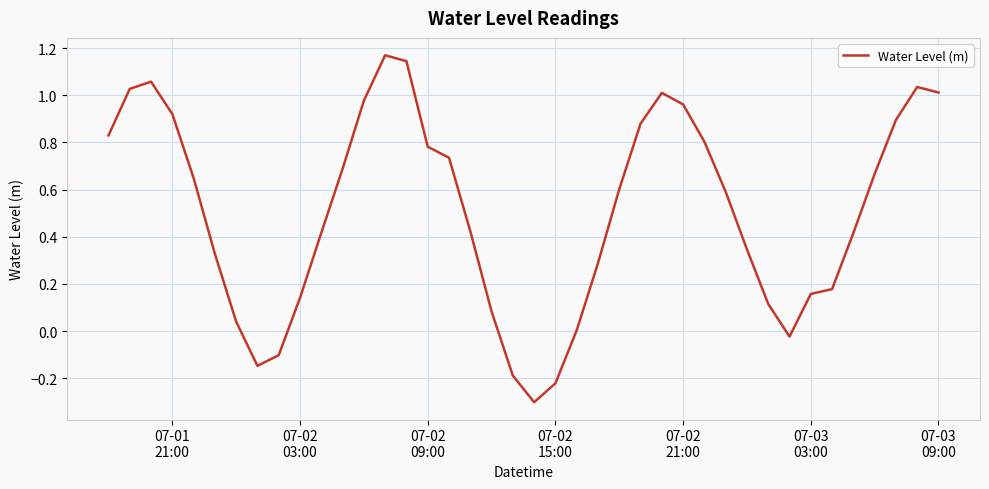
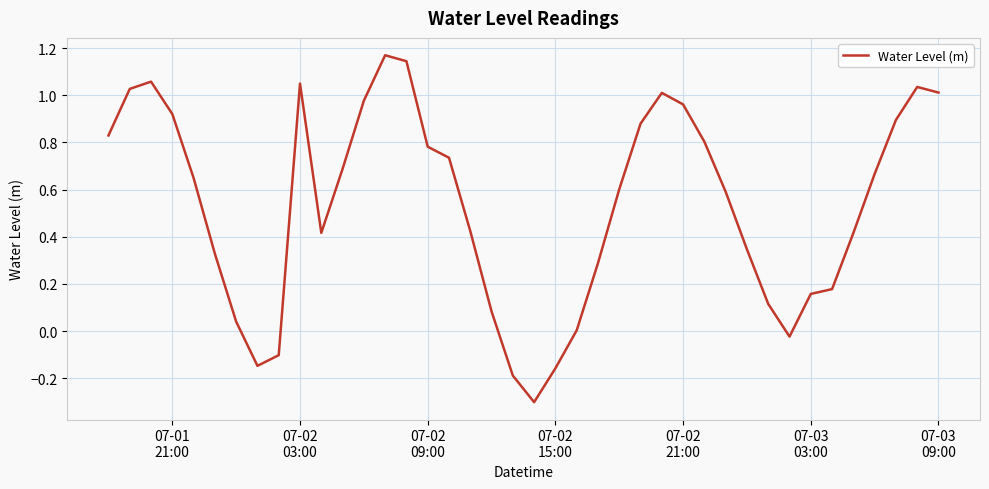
  {
    "07-01 21:00": 0.92,
-   "07-02 03:00": 0.14,
+   "07-02 03:00": 1.05,
    "07-02 09:00": 0.78,
-   "07-02 15:00": -0.22,
+   "07-02 15:00": -0.16,
    "07-02 21:00": 0.96,
    "07-03 03:00": 0.16,
    "07-03 09:00": 1.01
  }
